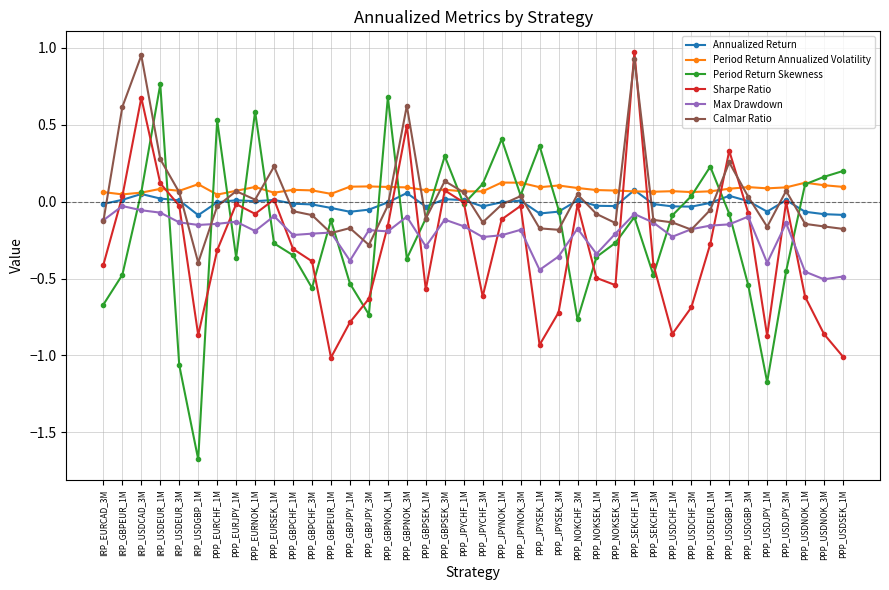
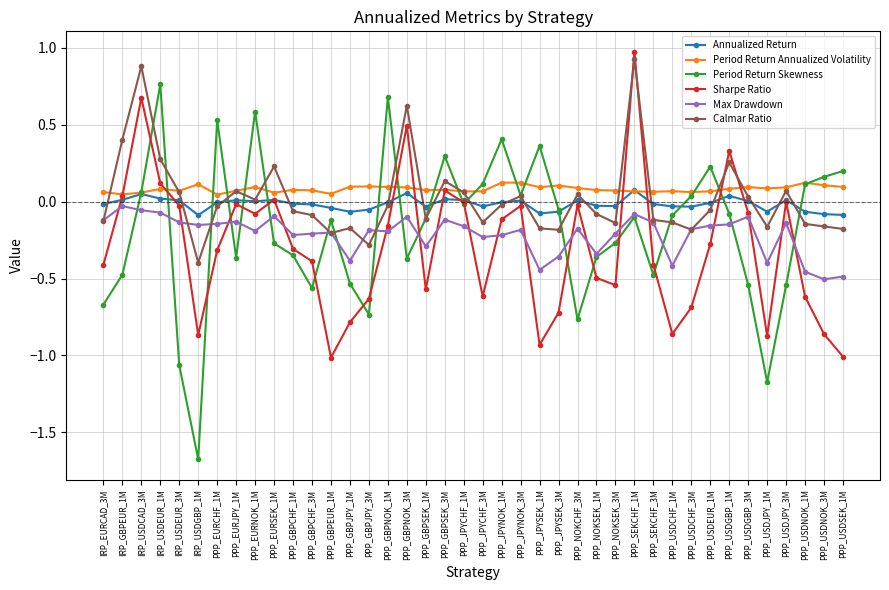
  {
    "Annualized Return": {
      "IRP_EURCAD_3M": -0.02,
      "IRP_GBPEUR_1M": 0.01,
      "IRP_USDEUR_1M": 0.02,
      "IRP_USDEUR_3M": 0.01,
      "IRP_USDGBP_1M": -0.09,
      "PPP_EURCHF_1M": 0.00,
      "PPP_EURJPY_1M": 0.01,
      "PPP_GBPCHF_1M": -0.01,
      "PPP_GBPCHF_3M": -0.02,
      "PPP_GBPEUR_1M": -0.04,
      "PPP_GBPJPY_1M": -0.07,
      "PPP_GBPJPY_3M": -0.05,
      "PPP_GBPNOK_1M": 0.00,
      "PPP_GBPNOK_3M": 0.06,
      "PPP_GBPSEK_1M": -0.03,
      "PPP_GBPSEK_3M": 0.02,
      "PPP_JPYCHF_3M": -0.03,
      "PPP_JPYNOK_3M": 0.01,
      "PPP_JPYSEK_1M": -0.08,
      "PPP_NOKCHF_3M": 0.01,
      "PPP_NOKSEK_1M": -0.03,
      "PPP_NOKSEK_3M": -0.03,
      "PPP_SEKCHF_3M": -0.02,
      "PPP_USDCHF_1M": -0.03,
      "PPP_USDCHF_3M": -0.03,
      "PPP_USDEUR_1M": -0.01,
      "PPP_USDGBP_1M": 0.04,
      "PPP_USDGBP_3M": 0.00,
      "PPP_USDJPY_1M": -0.07,
      "PPP_USDNOK_1M": -0.07,
      "PPP_USDNOK_3M": -0.08,
      "PPP_USDSEK_1M": -0.09
    },
    "Period Return Annualized Volatility": {
      "IRP_EURCAD_3M": 0.06,
      "IRP_USDEUR_1M": 0.08,
      "IRP_USDGBP_1M": 0.11,
      "PPP_EURCHF_1M": 0.05,
      "PPP_EURNOK_1M": 0.10,
      "PPP_EURSEK_1M": 0.06,
      "PPP_GBPCHF_1M": 0.08,
      "PPP_GBPCHF_3M": 0.07,
      "PPP_GBPEUR_1M": 0.05,
      "PPP_GBPJPY_1M": 0.10,
      "PPP_GBPJPY_3M": 0.10,
      "PPP_GBPNOK_1M": 0.10,
      "PPP_GBPNOK_3M": 0.09,
      "PPP_GBPSEK_1M": 0.07,
      "PPP_JPYCHF_3M": 0.07,
      "PPP_JPYNOK_1M": 0.12,
      "PPP_JPYNOK_3M": 0.12,
      "PPP_JPYSEK_1M": 0.09,
      "PPP_JPYSEK_3M": 0.10,
      "PPP_NOKCHF_3M": 0.09,
      "PPP_NOKSEK_1M": 0.08,
      "PPP_NOKSEK_3M": 0.07,
      "PPP_SEKCHF_3M": 0.06,
      "PPP_USDCHF_1M": 0.07,
      "PPP_USDCHF_3M": 0.06,
      "PPP_USDEUR_1M": 0.07,
      "PPP_USDGBP_1M": 0.08,
      "PPP_USDGBP_3M": 0.09,
      "PPP_USDJPY_1M": 0.09,
      "PPP_USDJPY_3M": 0.09,
      "PPP_USDNOK_3M": 0.11,
      "PPP_USDSEK_1M": 0.10
    },
    "Period Return Skewness": {
      "IRP_EURCAD_3M": -0.67,
      "IRP_GBPEUR_1M": -0.48,
      "IRP_USDEUR_1M": 0.76,
      "IRP_USDEUR_3M": -1.06,
      "IRP_USDGBP_1M": -1.68,
      "PPP_EURCHF_1M": 0.53,
      "PPP_EURJPY_1M": -0.36,
      "PPP_EURNOK_1M": 0.59,
      "PPP_EURSEK_1M": -0.27,
      "PPP_GBPCHF_1M": -0.35,
      "PPP_GBPCHF_3M": -0.56,
      "PPP_GBPEUR_1M": -0.12,
      "PPP_GBPJPY_1M": -0.53,
      "PPP_GBPJPY_3M": -0.73,
      "PPP_GBPNOK_1M": 0.68,
      "PPP_GBPNOK_3M": -0.37,
      "PPP_GBPSEK_3M": 0.30,
      "PPP_JPYCHF_3M": 0.11,
      "PPP_JPYNOK_1M": 0.41,
      "PPP_JPYSEK_1M": 0.36,
      "PPP_NOKCHF_3M": -0.77,
      "PPP_NOKSEK_1M": -0.36,
      "PPP_NOKSEK_3M": -0.27,
      "PPP_SEKCHF_1M": -0.10,
      "PPP_SEKCHF_3M": -0.48,
      "PPP_USDCHF_1M": -0.09,
      "PPP_USDCHF_3M": 0.04,
      "PPP_USDEUR_1M": 0.23,
      "PPP_USDGBP_1M": -0.08,
      "PPP_USDGBP_3M": -0.54,
      "PPP_USDJPY_1M": -1.17,
-     "PPP_USDJPY_3M": -0.45,
+     "PPP_USDJPY_3M": -0.54,
      "PPP_USDNOK_3M": 0.16,
      "PPP_USDSEK_1M": 0.20
    },
    "Sharpe Ratio": {
      "IRP_EURCAD_3M": -0.41,
      "IRP_USDCAD_3M": 0.68,
      "IRP_USDEUR_1M": 0.12,
      "IRP_USDEUR_3M": -0.03,
      "IRP_USDGBP_1M": -0.87,
      "PPP_EURCHF_1M": -0.32,
      "PPP_EURJPY_1M": -0.02,
      "PPP_EURNOK_1M": -0.08,
      "PPP_GBPCHF_1M": -0.31,
      "PPP_GBPCHF_3M": -0.39,
      "PPP_GBPEUR_1M": -1.01,
      "PPP_GBPJPY_1M": -0.78,
      "PPP_GBPJPY_3M": -0.63,
      "PPP_GBPNOK_1M": -0.16,
      "PPP_GBPNOK_3M": 0.49,
      "PPP_GBPSEK_1M": -0.57,
      "PPP_JPYCHF_3M": -0.62,
      "PPP_JPYNOK_1M": -0.12,
      "PPP_JPYNOK_3M": -0.03,
      "PPP_JPYSEK_1M": -0.93,
      "PPP_JPYSEK_3M": -0.72,
      "PPP_NOKCHF_3M": -0.02,
      "PPP_NOKSEK_1M": -0.50,
      "PPP_NOKSEK_3M": -0.54,
      "PPP_SEKCHF_1M": 0.97,
      "PPP_SEKCHF_3M": -0.41,
      "PPP_USDCHF_1M": -0.86,
      "PPP_USDCHF_3M": -0.69,
      "PPP_USDEUR_1M": -0.28,
      "PPP_USDGBP_1M": 0.33,
      "PPP_USDGBP_3M": -0.07,
      "PPP_USDJPY_1M": -0.87,
      "PPP_USDNOK_1M": -0.62,
      "PPP_USDNOK_3M": -0.86,
      "PPP_USDSEK_1M": -1.01
    },
    "Max Drawdown": {
      "IRP_GBPEUR_1M": -0.03,
      "IRP_USDCAD_3M": -0.06,
      "IRP_USDEUR_1M": -0.07,
      "IRP_USDEUR_3M": -0.13,
      "IRP_USDGBP_1M": -0.15,
      "PPP_EURCHF_1M": -0.14,
      "PPP_EURJPY_1M": -0.13,
      "PPP_EURNOK_1M": -0.19,
      "PPP_EURSEK_1M": -0.09,
      "PPP_GBPCHF_1M": -0.22,
      "PPP_GBPCHF_3M": -0.21,
      "PPP_GBPJPY_1M": -0.38,
      "PPP_GBPJPY_3M": -0.19,
      "PPP_GBPNOK_1M": -0.19,
      "PPP_GBPNOK_3M": -0.10,
      "PPP_GBPSEK_1M": -0.29,
      "PPP_GBPSEK_3M": -0.12,
      "PPP_JPYCHF_1M": -0.16,
      "PPP_JPYCHF_3M": -0.23,
      "PPP_JPYNOK_1M": -0.22,
      "PPP_JPYNOK_3M": -0.18,
      "PPP_JPYSEK_1M": -0.44,
      "PPP_JPYSEK_3M": -0.36,
      "PPP_NOKCHF_3M": -0.18,
      "PPP_NOKSEK_1M": -0.34,
      "PPP_NOKSEK_3M": -0.21,
      "PPP_SEKCHF_1M": -0.08,
      "PPP_SEKCHF_3M": -0.14,
-     "PPP_USDCHF_1M": -0.23,
+     "PPP_USDCHF_1M": -0.42,
      "PPP_USDEUR_1M": -0.16,
      "PPP_USDGBP_1M": -0.15,
      "PPP_USDGBP_3M": -0.10,
      "PPP_USDJPY_1M": -0.40,
      "PPP_USDJPY_3M": -0.14,
      "PPP_USDNOK_1M": -0.46,
      "PPP_USDNOK_3M": -0.51,
      "PPP_USDSEK_1M": -0.49
    },
    "Calmar Ratio": {
-     "IRP_GBPEUR_1M": 0.62,
-     "IRP_USDCAD_3M": 0.95,
+     "IRP_GBPEUR_1M": 0.40,
+     "IRP_USDCAD_3M": 0.88,
      "IRP_USDEUR_1M": 0.28,
      "IRP_USDGBP_1M": -0.40,
      "PPP_EURCHF_1M": -0.03,
      "PPP_EURSEK_1M": 0.23,
      "PPP_GBPCHF_1M": -0.06,
      "PPP_GBPCHF_3M": -0.09,
      "PPP_GBPJPY_1M": -0.17,
      "PPP_GBPJPY_3M": -0.28,
      "PPP_GBPNOK_1M": -0.03,
      "PPP_GBPNOK_3M": 0.62,
      "PPP_GBPSEK_3M": 0.13,
      "PPP_JPYCHF_3M": -0.14,
      "PPP_JPYSEK_1M": -0.17,
      "PPP_JPYSEK_3M": -0.18,
      "PPP_NOKCHF_3M": 0.05,
      "PPP_NOKSEK_1M": -0.08,
      "PPP_NOKSEK_3M": -0.14,
      "PPP_SEKCHF_1M": 0.93,
      "PPP_SEKCHF_3M": -0.12,
      "PPP_USDCHF_1M": -0.14,
      "PPP_USDEUR_1M": -0.05,
      "PPP_USDGBP_1M": 0.25,
      "PPP_USDGBP_3M": 0.03,
      "PPP_USDJPY_1M": -0.16,
      "PPP_USDJPY_3M": 0.07,
      "PPP_USDNOK_1M": -0.14,
      "PPP_USDNOK_3M": -0.16,
      "PPP_USDSEK_1M": -0.18
    }
  }
